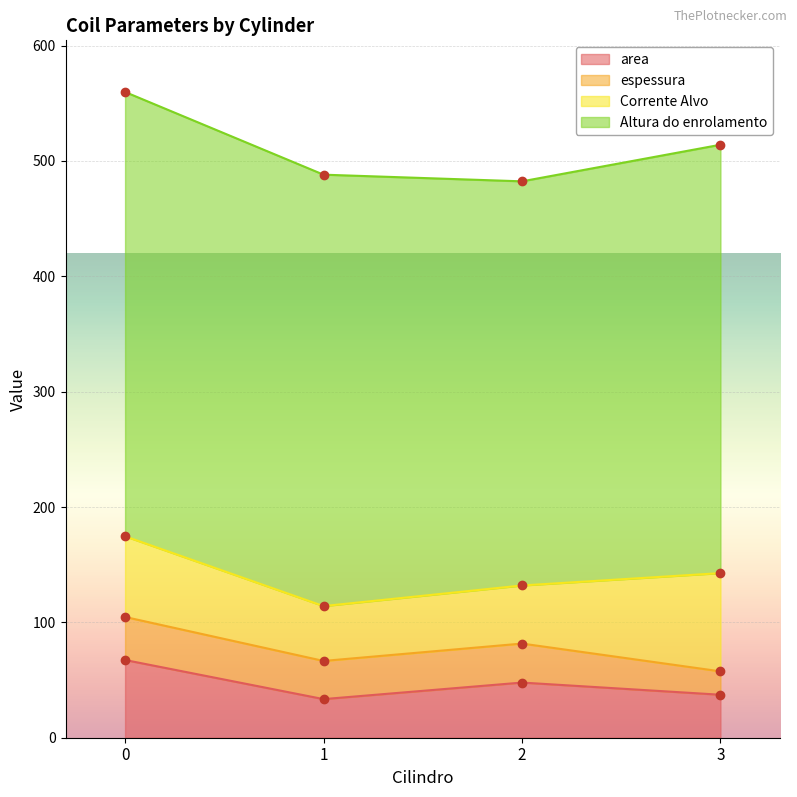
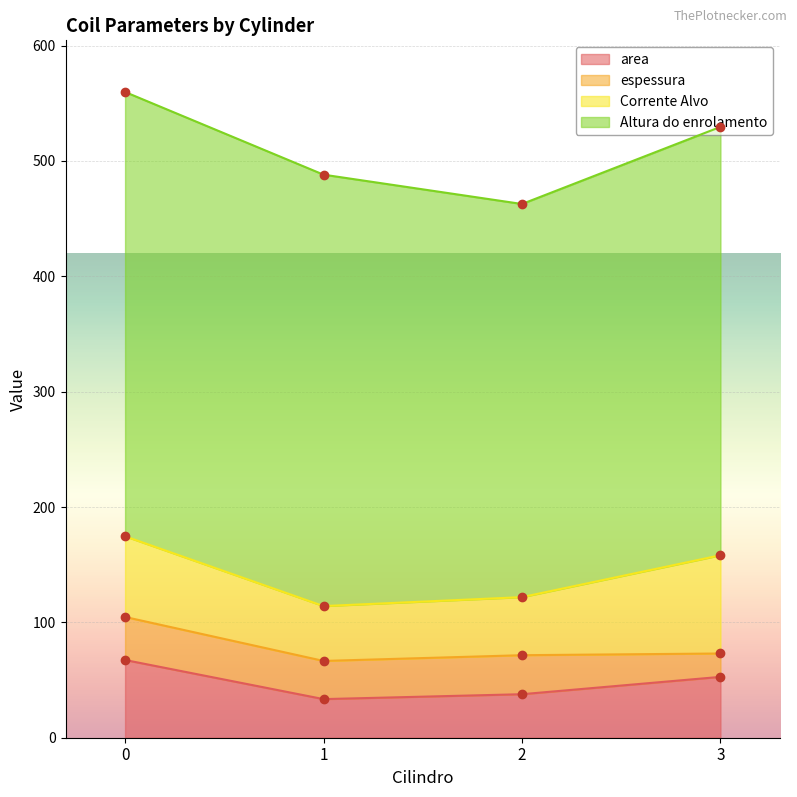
  {
    "area": {
      "0": 67,
      "1": 33,
-     "2": 48,
-     "3": 37
+     "2": 38,
+     "3": 53
    },
    "Altura do enrolamento": {
      "0": 385,
      "1": 374,
-     "2": 350
+     "2": 341
    }
  }
